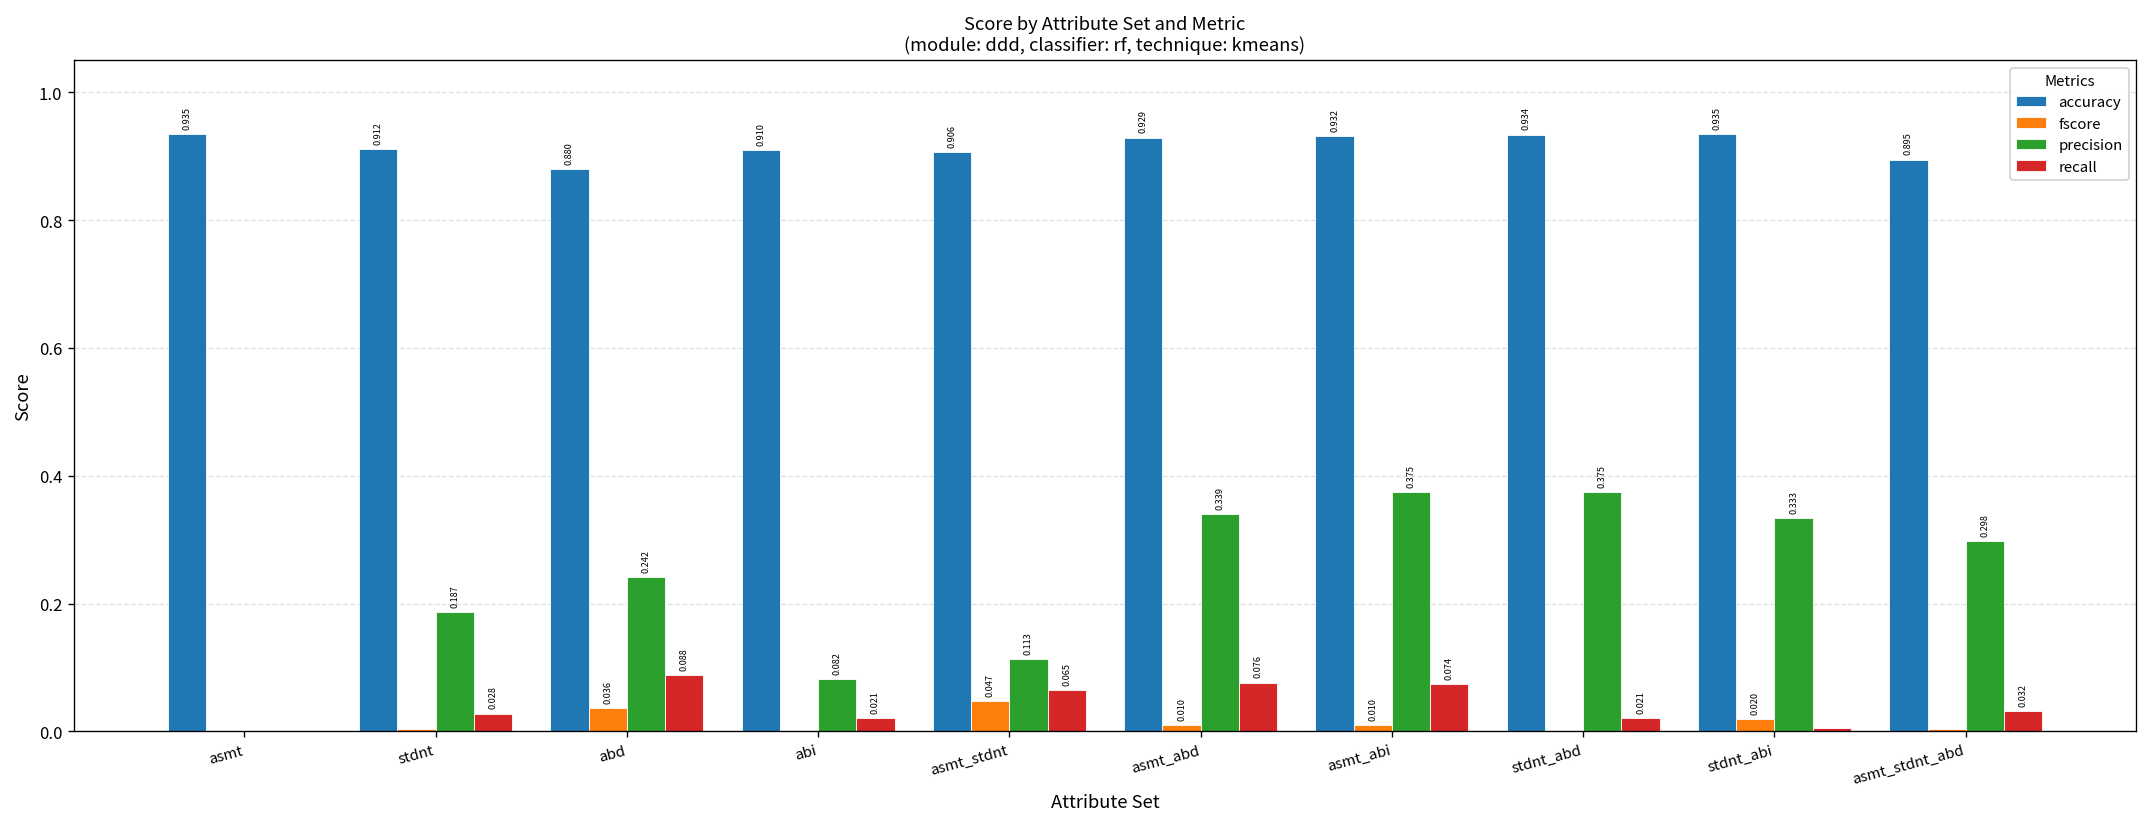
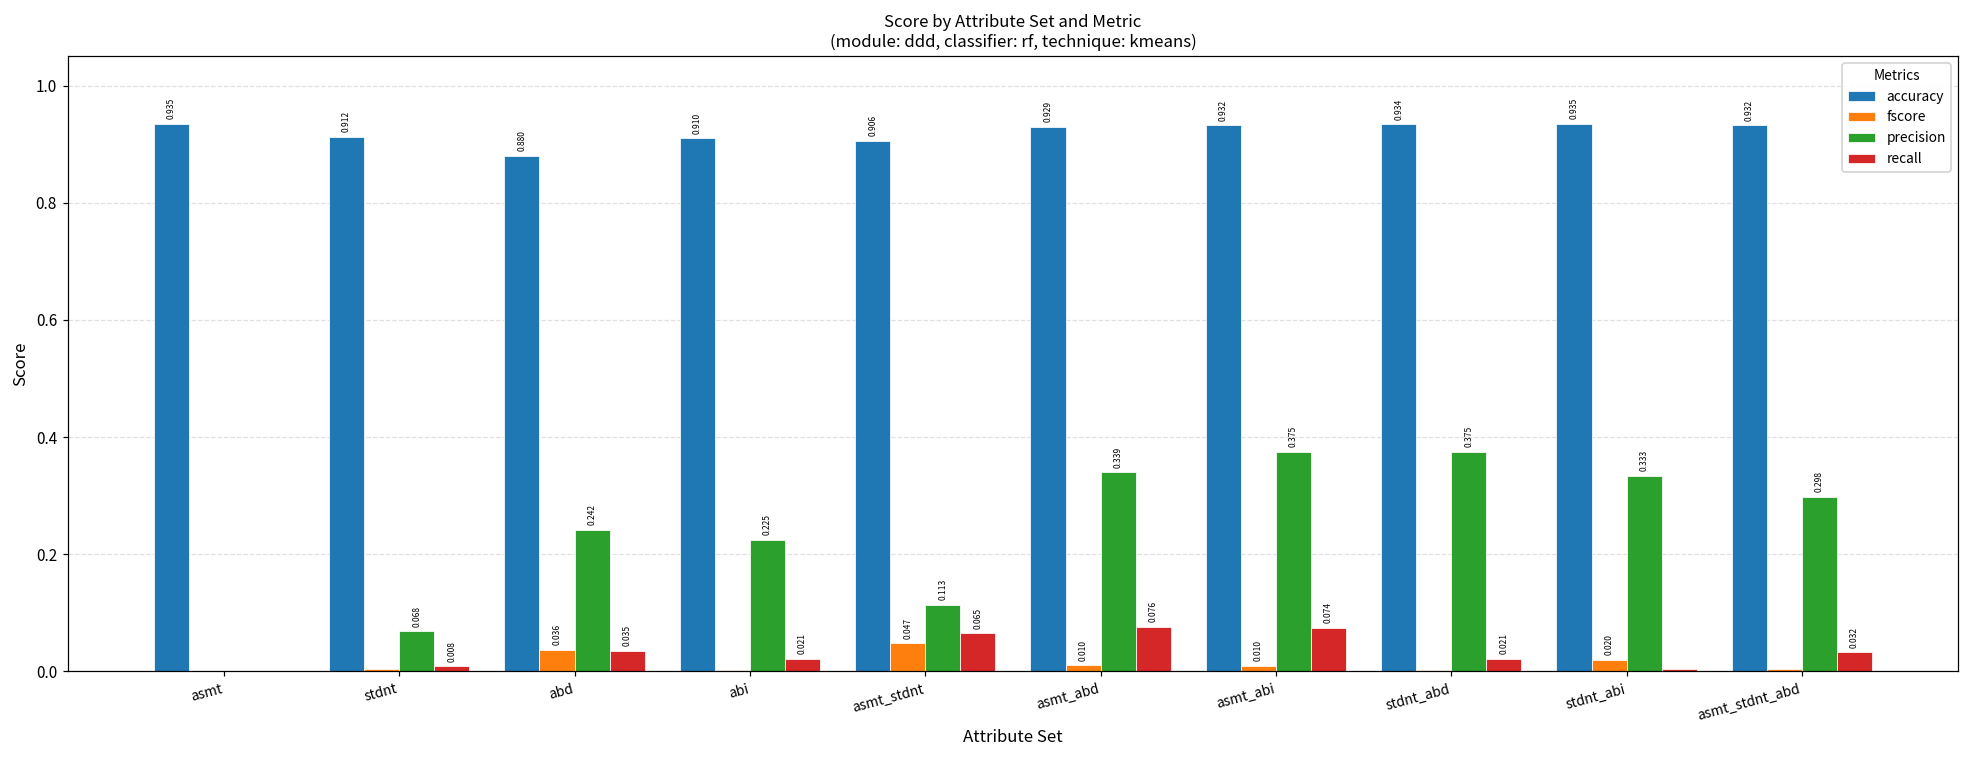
  {
    "accuracy": {
      "asmt": 0.935,
      "stdnt": 0.912,
      "abd": 0.880,
      "abi": 0.910,
      "asmt_stdnt": 0.906,
      "asmt_abd": 0.929,
      "asmt_abi": 0.932,
      "stdnt_abd": 0.934,
      "stdnt_abi": 0.935,
-     "asmt_stdnt_abd": 0.895
+     "asmt_stdnt_abd": 0.932
    },
    "fscore": {
      "abd": 0.036,
      "asmt_stdnt": 0.047,
      "asmt_abd": 0.010,
      "asmt_abi": 0.010,
      "stdnt_abi": 0.020
    },
    "precision": {
-     "stdnt": 0.187,
+     "stdnt": 0.068,
      "abd": 0.242,
-     "abi": 0.082,
+     "abi": 0.225,
      "asmt_stdnt": 0.113,
      "asmt_abd": 0.339,
      "asmt_abi": 0.375,
      "stdnt_abd": 0.375,
      "stdnt_abi": 0.333,
      "asmt_stdnt_abd": 0.298
    },
    "recall": {
-     "stdnt": 0.028,
-     "abd": 0.088,
+     "stdnt": 0.008,
+     "abd": 0.035,
      "abi": 0.021,
      "asmt_stdnt": 0.065,
      "asmt_abd": 0.076,
      "asmt_abi": 0.074,
      "stdnt_abd": 0.021,
      "asmt_stdnt_abd": 0.032
    }
  }
